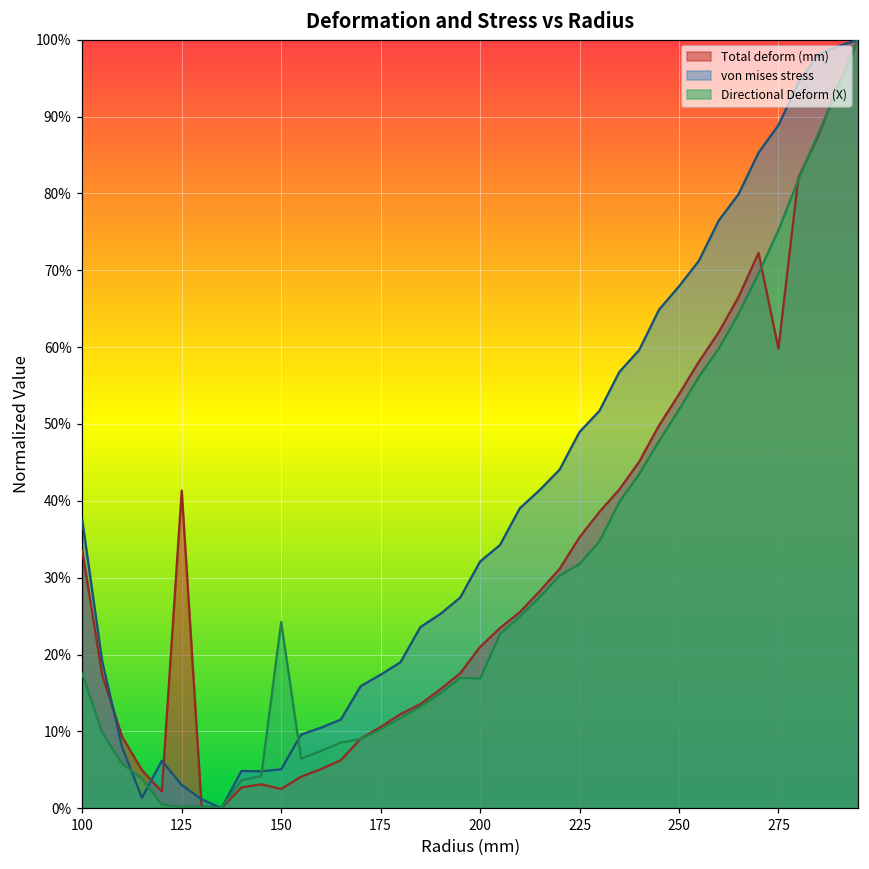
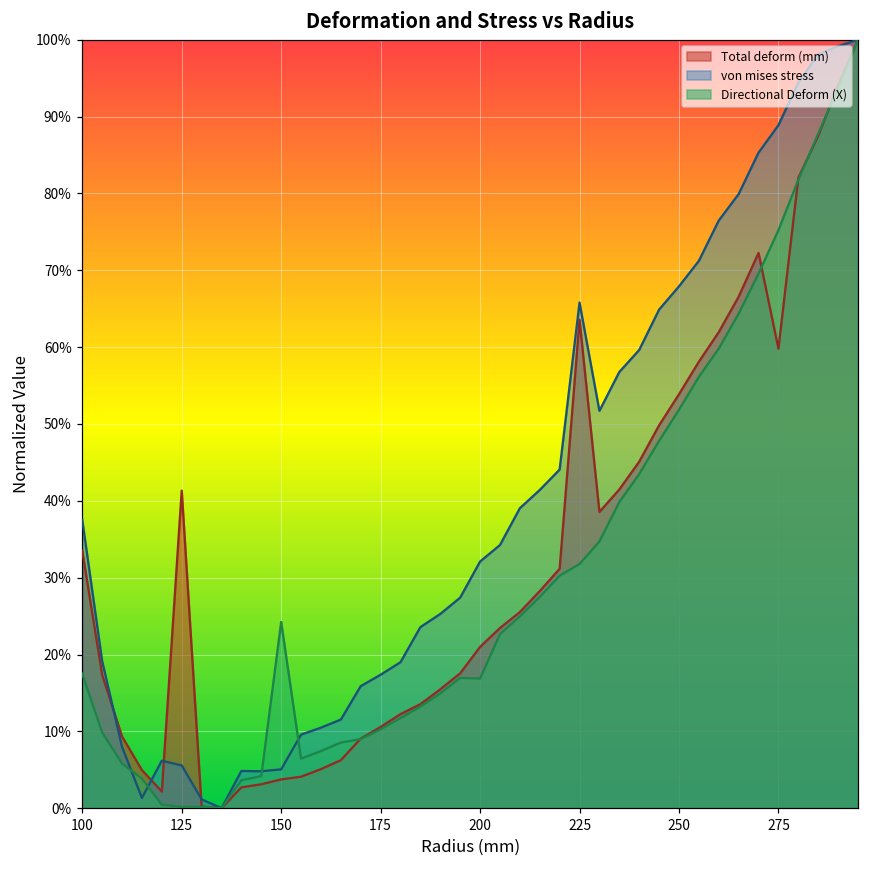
  {
    "Total deform (mm)": {
      "100": "34%",
      "125": "41%",
-     "150": "2%",
+     "150": "4%",
      "200": "21%",
-     "225": "35%",
+     "225": "64%",
      "250": "54%",
      "275": "60%"
    },
    "von mises stress": {
      "100": "38%",
-     "125": "3%",
+     "125": "6%",
      "150": "5%",
      "175": "17%",
      "200": "32%",
-     "225": "49%",
+     "225": "66%",
      "250": "68%",
      "275": "89%"
    },
    "Directional Deform (X)": {
      "100": "17%",
      "125": "0%",
      "150": "24%",
      "200": "17%",
      "225": "32%",
      "250": "52%",
      "275": "75%"
    }
  }
